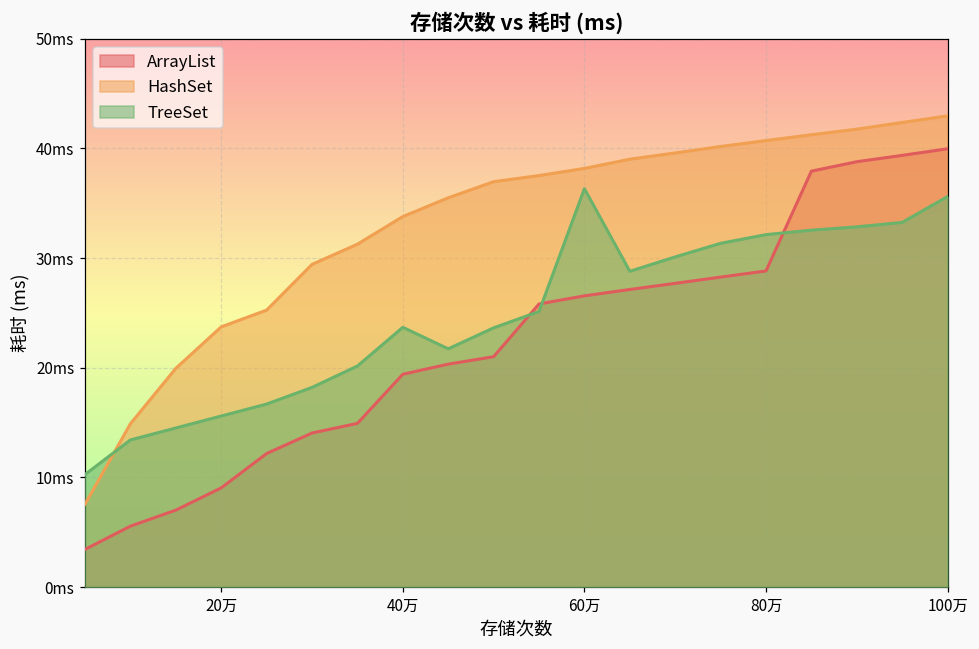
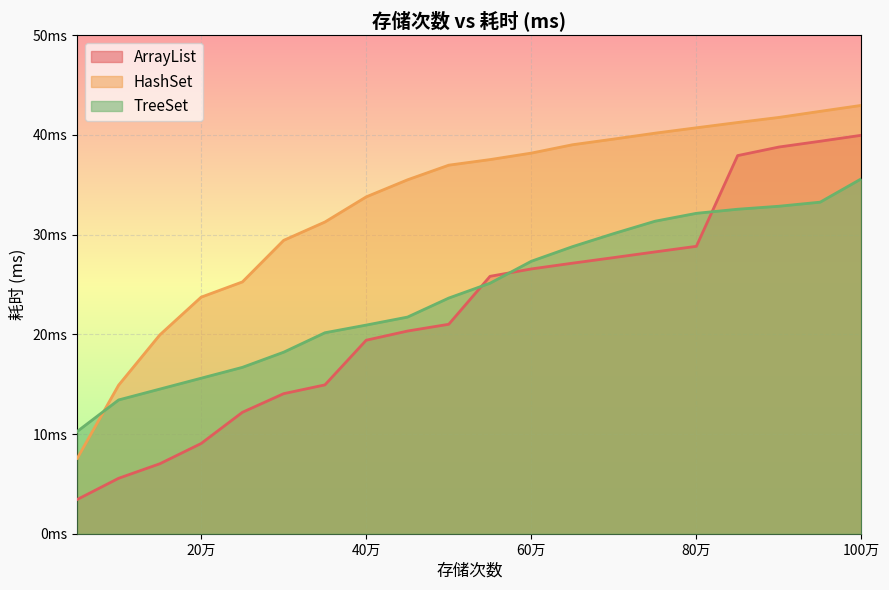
  {
    "TreeSet": {
      "20万": "16ms",
-     "40万": "24ms",
-     "60万": "36ms",
+     "40万": "21ms",
+     "60万": "27ms",
      "80万": "32ms",
      "100万": "36ms"
    }
  }
